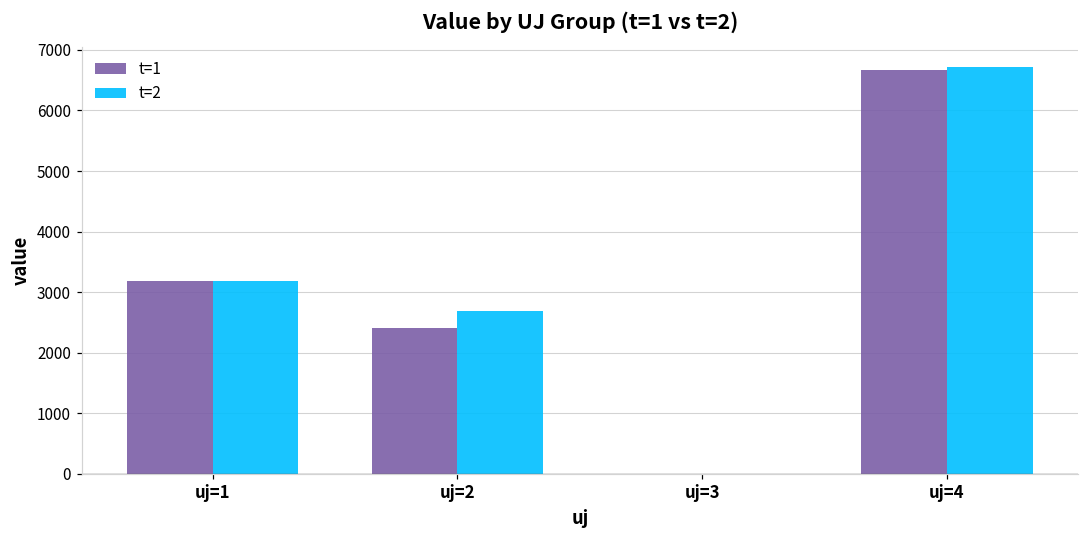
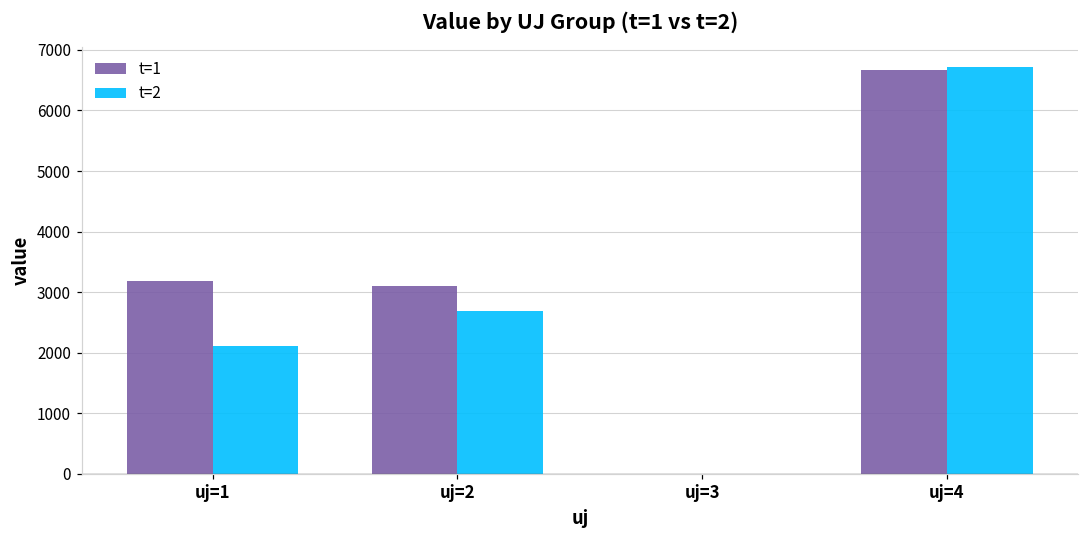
  {
    "t=1": {
      "uj=1": 3200,
-     "uj=2": 2400,
+     "uj=2": 3100,
      "uj=3": 0,
      "uj=4": 6700
    },
    "t=2": {
-     "uj=1": 3200,
+     "uj=1": 2100,
      "uj=2": 2700,
      "uj=3": 0,
      "uj=4": 6700
    }
  }
